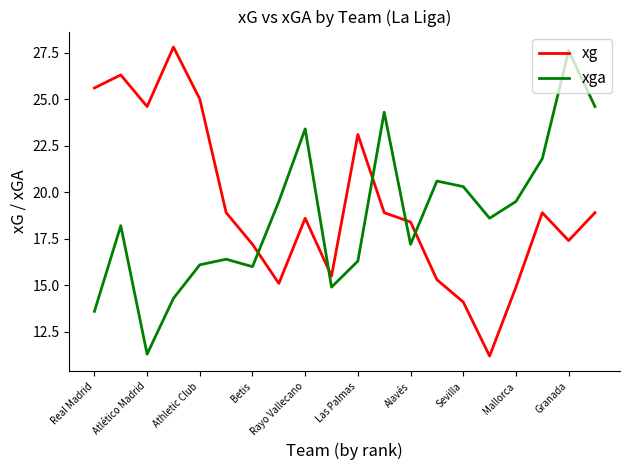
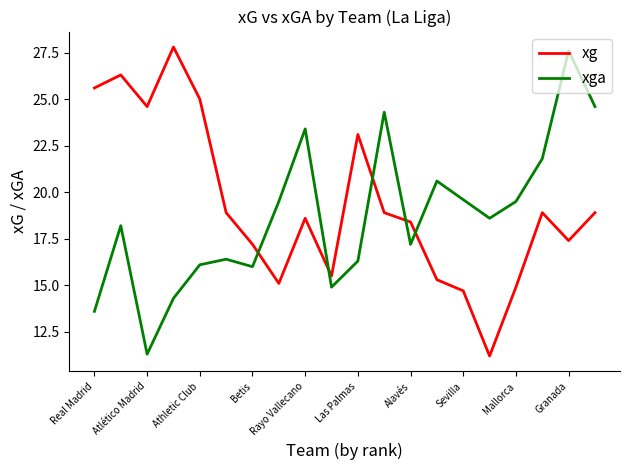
  {
    "xg": {
      "Real Madrid": 25.6,
      "Atlético Madrid": 24.6,
      "Athletic Club": 25.0,
      "Betis": 17.2,
      "Rayo Vallecano": 18.6,
      "Las Palmas": 23.1,
      "Alavés": 18.4,
-     "Sevilla": 14.1,
+     "Sevilla": 14.7,
      "Mallorca": 14.9,
      "Granada": 17.4
    },
    "xga": {
      "Real Madrid": 13.6,
      "Atlético Madrid": 11.3,
      "Athletic Club": 16.1,
      "Betis": 16.0,
      "Rayo Vallecano": 23.4,
      "Las Palmas": 16.3,
      "Alavés": 17.2,
-     "Sevilla": 20.3,
+     "Sevilla": 19.6,
      "Mallorca": 19.5
    }
  }
